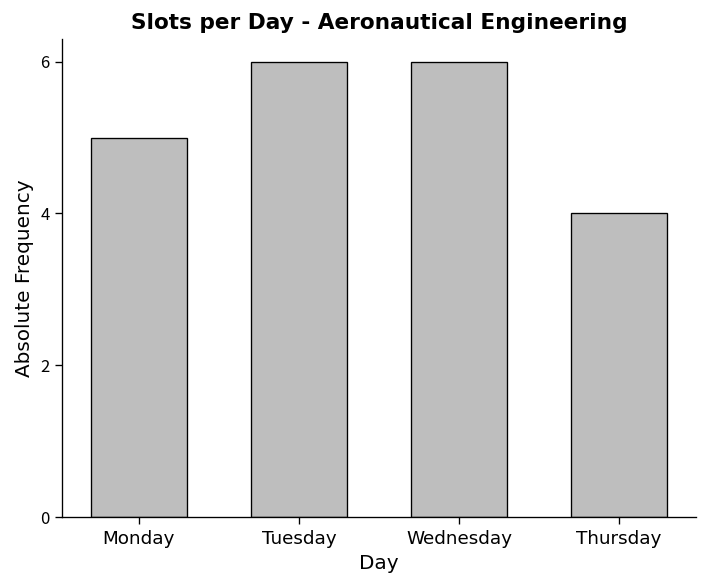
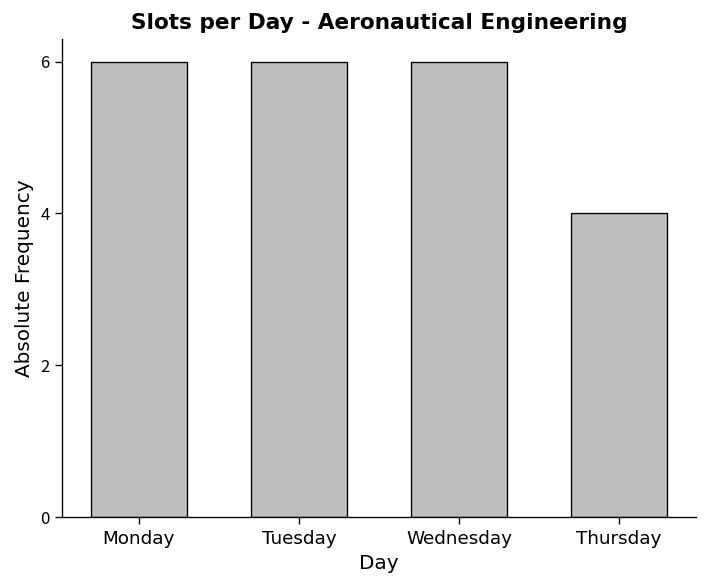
  {
-   "Monday": 5,
+   "Monday": 6,
    "Tuesday": 6,
    "Wednesday": 6,
    "Thursday": 4
  }
